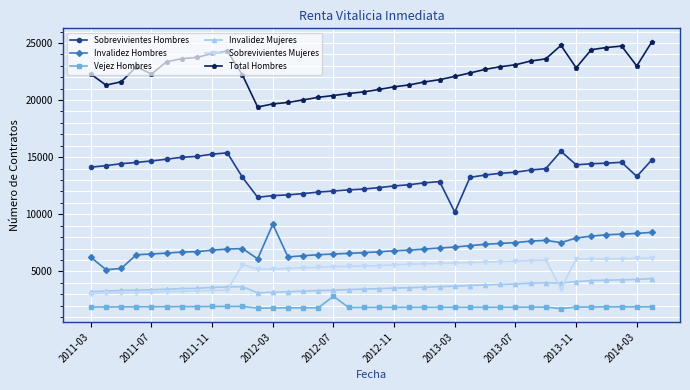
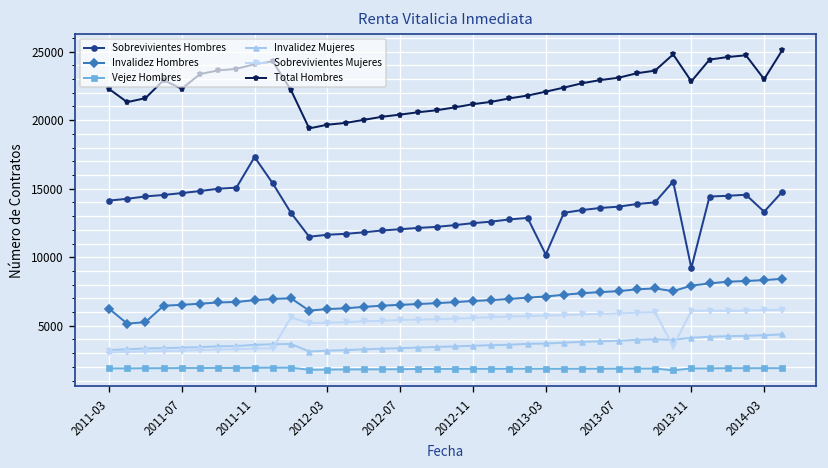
  {
    "Sobrevivientes Hombres": {
      "2011-03": 14100,
      "2011-07": 14700,
-     "2011-11": 15300,
+     "2011-11": 17300,
      "2012-03": 11600,
      "2012-07": 12000,
      "2012-11": 12500,
      "2013-03": 10200,
      "2013-07": 13700,
-     "2013-11": 14300,
+     "2013-11": 9200,
      "2014-03": 13300
    },
    "Invalidez Hombres": {
      "2011-03": 6200,
      "2011-07": 6500,
      "2011-11": 6900,
-     "2012-03": 9100,
+     "2012-03": 6200,
      "2012-07": 6500,
      "2012-11": 6800,
      "2013-03": 7100,
      "2013-07": 7500,
      "2013-11": 7900,
      "2014-03": 8300
    },
    "Vejez Hombres": {
      "2011-03": 1900,
      "2011-07": 1900,
      "2011-11": 1900,
      "2012-03": 1800,
-     "2012-07": 2800,
+     "2012-07": 1800,
      "2012-11": 1900,
      "2013-03": 1900,
      "2013-07": 1900,
      "2013-11": 1900,
      "2014-03": 1900
    },
    "Total Hombres": {
      "2012-03": 19700,
      "2012-07": 20400,
      "2012-11": 21200,
      "2013-03": 22100,
      "2013-07": 23100,
      "2013-11": 22800,
      "2014-03": 23000
    }
  }
